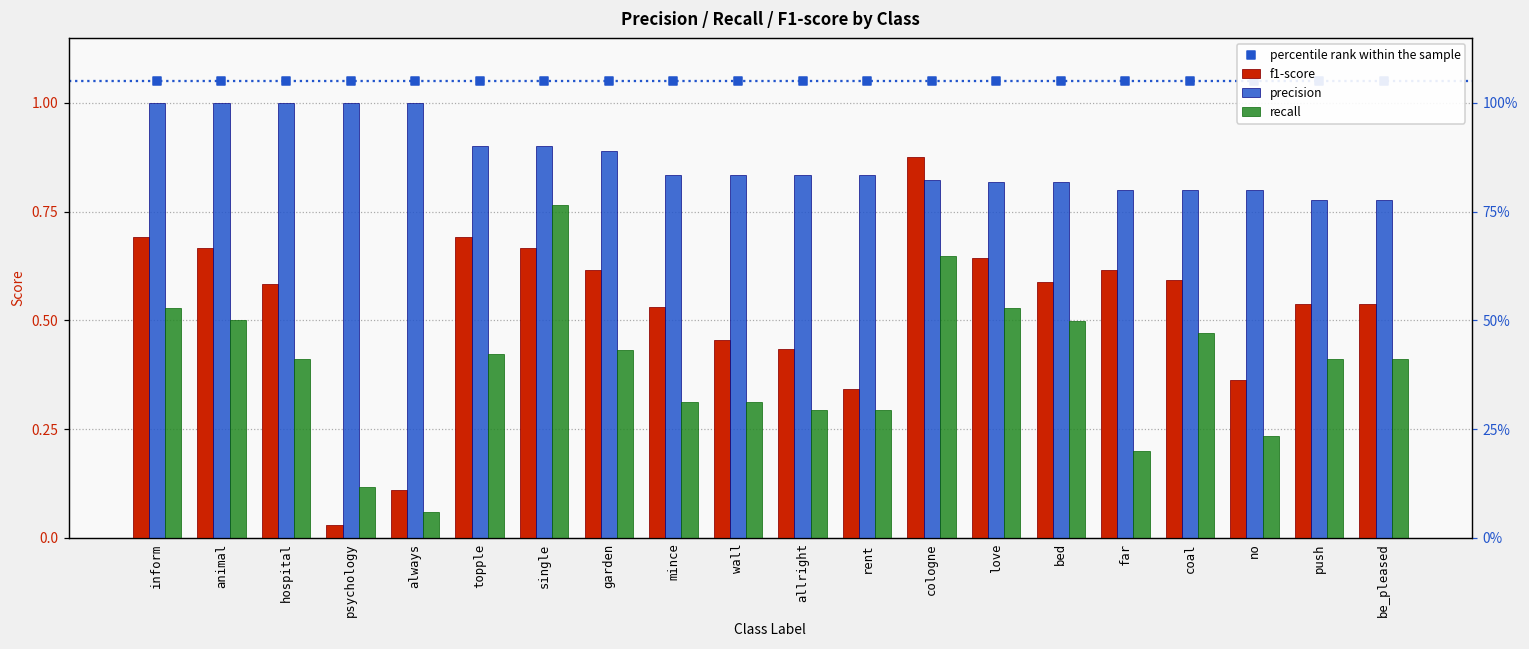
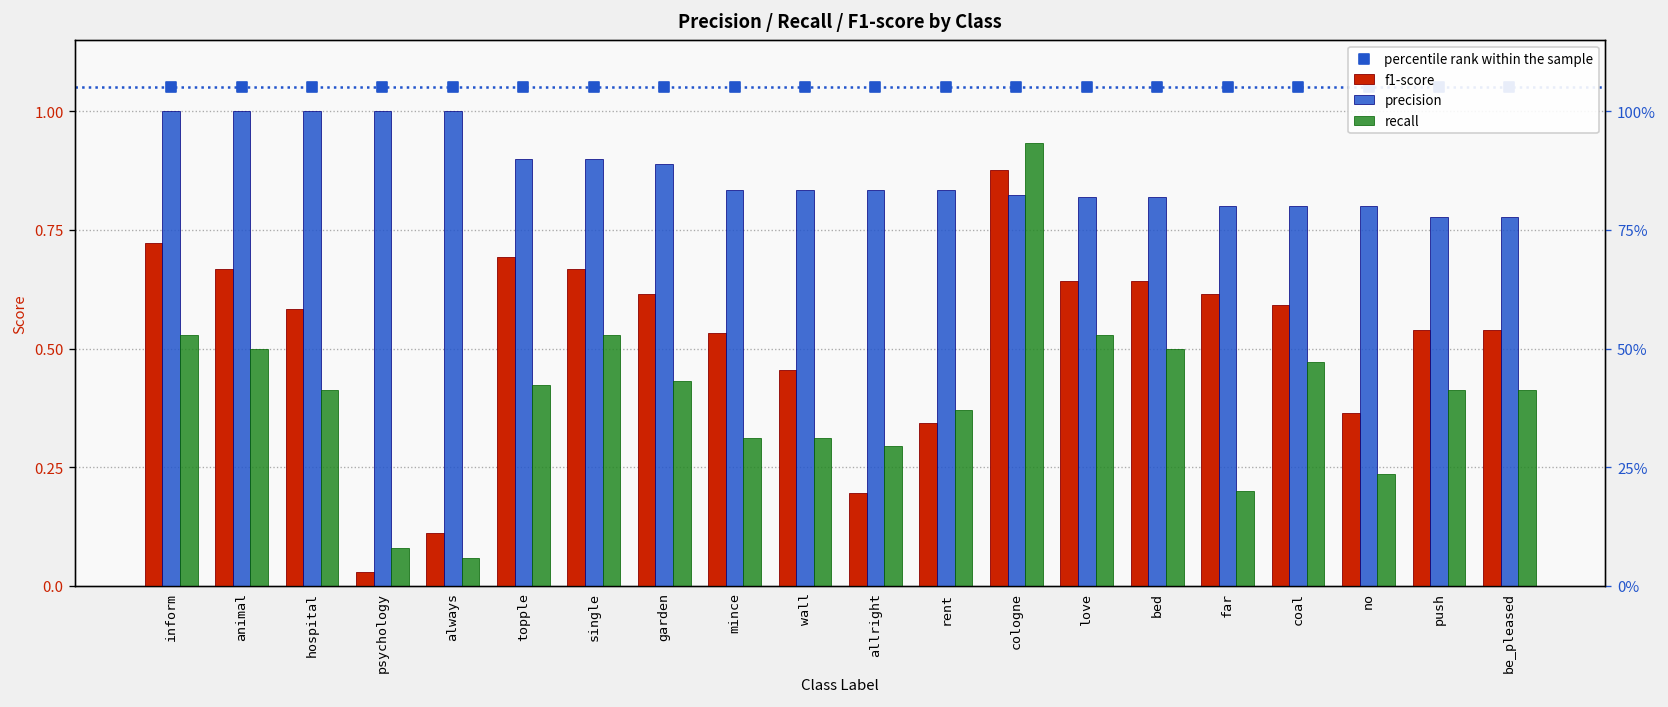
  {
    "f1-score": {
-     "inform": 0.69,
+     "inform": 0.72,
      "animal": 0.67,
      "hospital": 0.58,
      "psychology": 0.03,
      "always": 0.11,
      "topple": 0.69,
      "single": 0.67,
      "garden": 0.62,
      "mince": 0.53,
      "wall": 0.45,
-     "allright": 0.43,
+     "allright": 0.19,
      "rent": 0.34,
      "cologne": 0.88,
      "love": 0.64,
-     "bed": 0.59,
+     "bed": 0.64,
      "far": 0.62,
      "coal": 0.59,
      "no": 0.36,
      "push": 0.54,
      "be_pleased": 0.54
    },
    "recall": {
      "inform": 0.53,
      "animal": 0.50,
      "hospital": 0.41,
-     "psychology": 0.12,
+     "psychology": 0.08,
      "always": 0.06,
      "topple": 0.42,
-     "single": 0.77,
+     "single": 0.53,
      "garden": 0.43,
      "mince": 0.31,
      "wall": 0.31,
      "allright": 0.29,
-     "rent": 0.29,
-     "cologne": 0.65,
+     "rent": 0.37,
+     "cologne": 0.93,
      "love": 0.53,
      "bed": 0.50,
      "far": 0.20,
      "coal": 0.47,
      "no": 0.24,
      "push": 0.41,
      "be_pleased": 0.41
    }
  }
